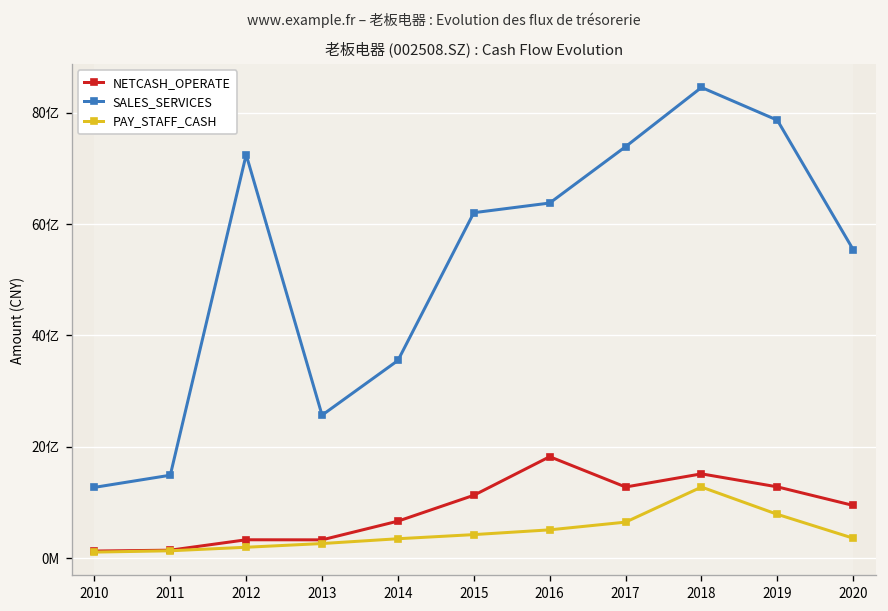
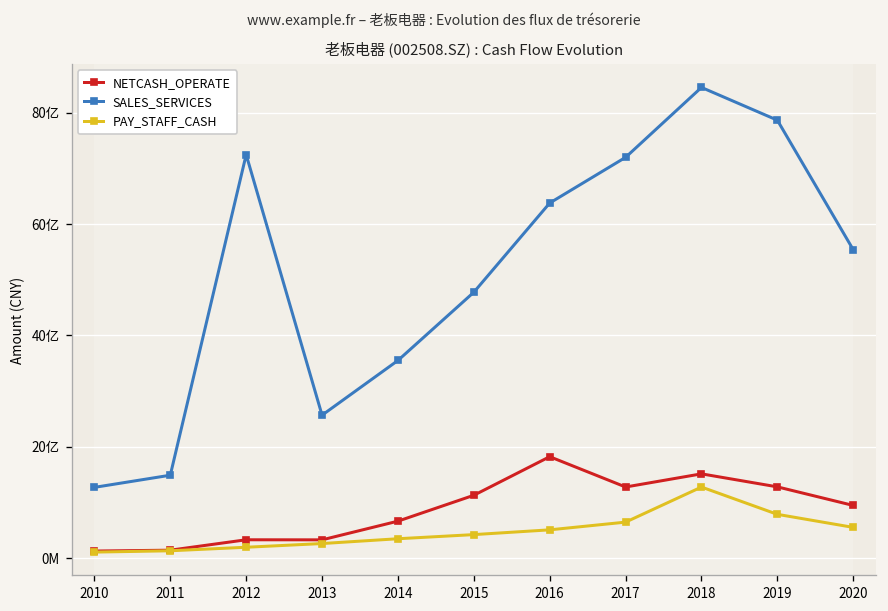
  {
    "NETCASH_OPERATE": {
      "2012": "3亿",
      "2013": "3亿",
      "2014": "7亿",
      "2015": "11亿",
      "2016": "18亿",
      "2017": "13亿",
      "2018": "15亿",
      "2019": "13亿",
      "2020": "9亿"
    },
    "SALES_SERVICES": {
      "2010": "13亿",
      "2011": "15亿",
      "2012": "72亿",
      "2013": "26亿",
      "2014": "35亿",
-     "2015": "62亿",
+     "2015": "48亿",
      "2016": "64亿",
-     "2017": "74亿",
+     "2017": "72亿",
      "2018": "85亿",
      "2019": "79亿",
      "2020": "55亿"
    },
    "PAY_STAFF_CASH": {
      "2012": "2亿",
      "2013": "3亿",
      "2014": "3亿",
      "2015": "4亿",
      "2016": "5亿",
      "2017": "6亿",
      "2018": "13亿",
      "2019": "8亿",
-     "2020": "4亿"
+     "2020": "5亿"
    }
  }
